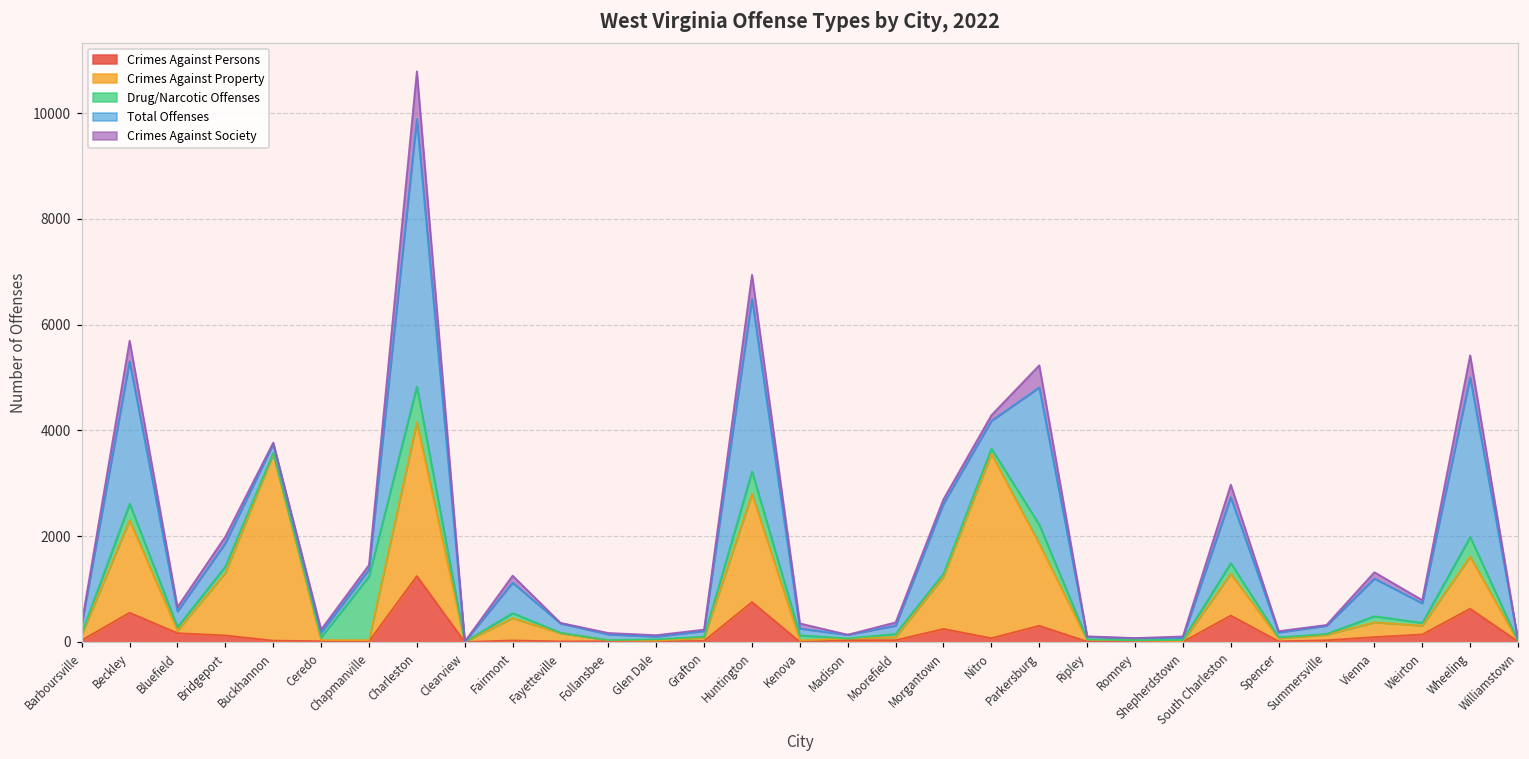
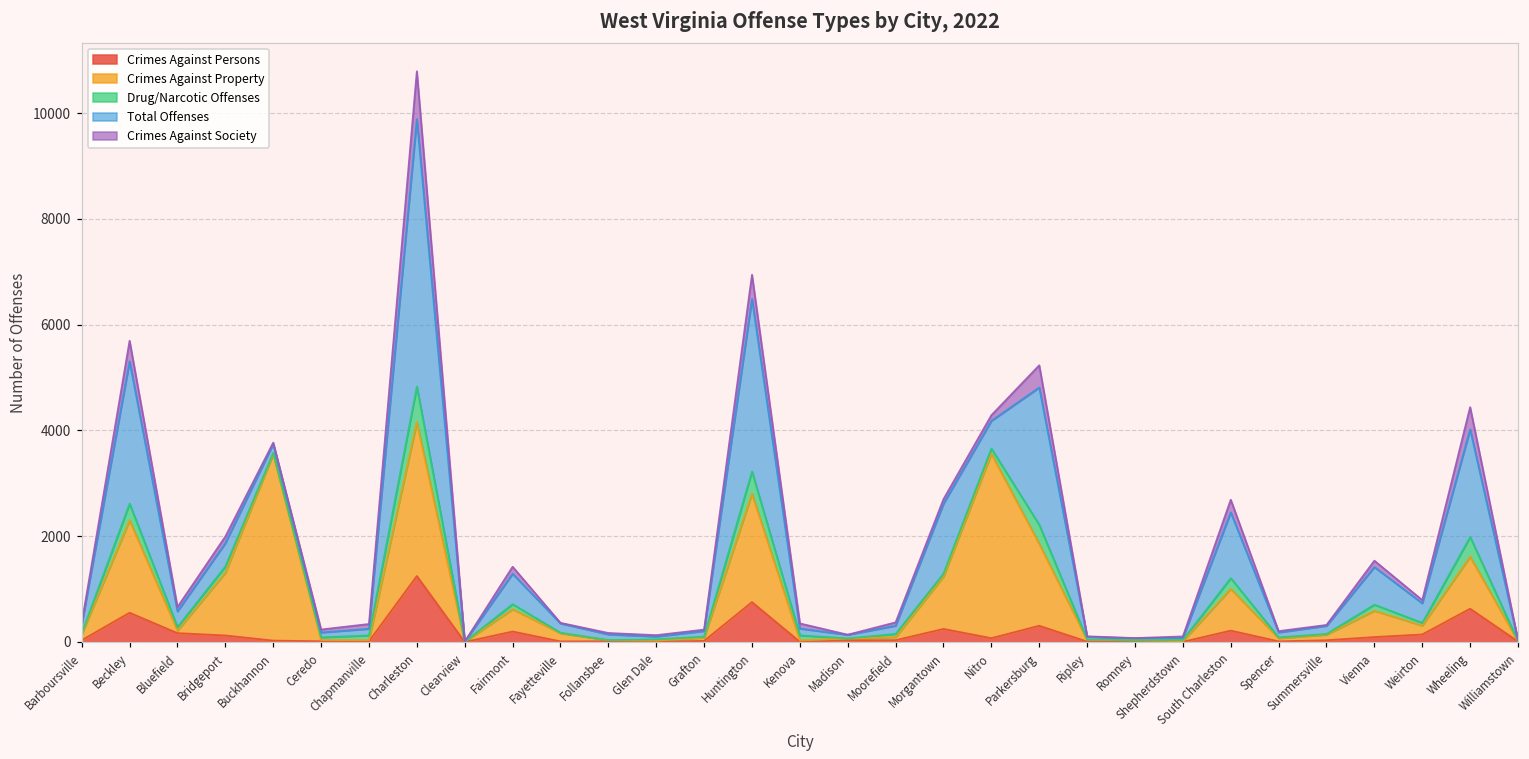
  {
    "Crimes Against Persons": {
      "Barboursville": 0,
      "Beckley": 600,
      "Bridgeport": 100,
      "Buckhannon": 0,
      "Charleston": 1200,
-     "Fairmont": 0,
+     "Fairmont": 200,
      "Fayetteville": 0,
      "Grafton": 0,
      "Huntington": 800,
      "Moorefield": 0,
      "Morgantown": 200,
      "Nitro": 100,
      "Parkersburg": 300,
-     "South Charleston": 500,
+     "South Charleston": 200,
      "Spencer": 0,
      "Summersville": 0,
      "Vienna": 100,
      "Weirton": 100,
      "Wheeling": 600
    },
    "Crimes Against Property": {
      "Beckley": 1700,
      "Bridgeport": 1200,
      "Charleston": 2900,
      "Fairmont": 400,
      "Huntington": 2000,
      "Moorefield": 100,
      "Morgantown": 1000,
      "Nitro": 3500,
      "Parkersburg": 1500,
      "South Charleston": 800,
-     "Vienna": 300,
+     "Vienna": 500,
      "Wheeling": 1000
    },
    "Drug/Narcotic Offenses": {
      "Beckley": 300,
      "Bluefield": 100,
      "Bridgeport": 100,
-     "Chapmanville": 1200,
+     "Chapmanville": 100,
      "Charleston": 700,
      "Fairmont": 100,
      "Huntington": 400,
      "Kenova": 100,
      "Moorefield": 100,
      "Morgantown": 100,
      "Nitro": 100,
      "Parkersburg": 400,
      "South Charleston": 200,
      "Vienna": 100,
      "Wheeling": 400
    },
    "Total Offenses": {
      "Beckley": 2700,
      "Bluefield": 300,
      "Bridgeport": 400,
      "Ceredo": 100,
      "Chapmanville": 100,
      "Charleston": 5100,
      "Fairmont": 600,
      "Huntington": 3300,
      "Kenova": 100,
      "Moorefield": 200,
      "Morgantown": 1300,
      "Nitro": 500,
      "Parkersburg": 2600,
      "South Charleston": 1200,
      "Vienna": 700,
      "Weirton": 400,
-     "Wheeling": 3000
+     "Wheeling": 2000
    },
    "Crimes Against Society": {
      "Beckley": 400,
      "Bluefield": 100,
      "Bridgeport": 100,
      "Ceredo": 100,
      "Chapmanville": 100,
      "Charleston": 900,
      "Fairmont": 100,
      "Huntington": 500,
      "Kenova": 100,
      "Moorefield": 100,
      "Morgantown": 100,
      "Nitro": 100,
      "Parkersburg": 400,
      "South Charleston": 200,
      "Vienna": 100,
      "Weirton": 100,
      "Wheeling": 400
    }
  }
